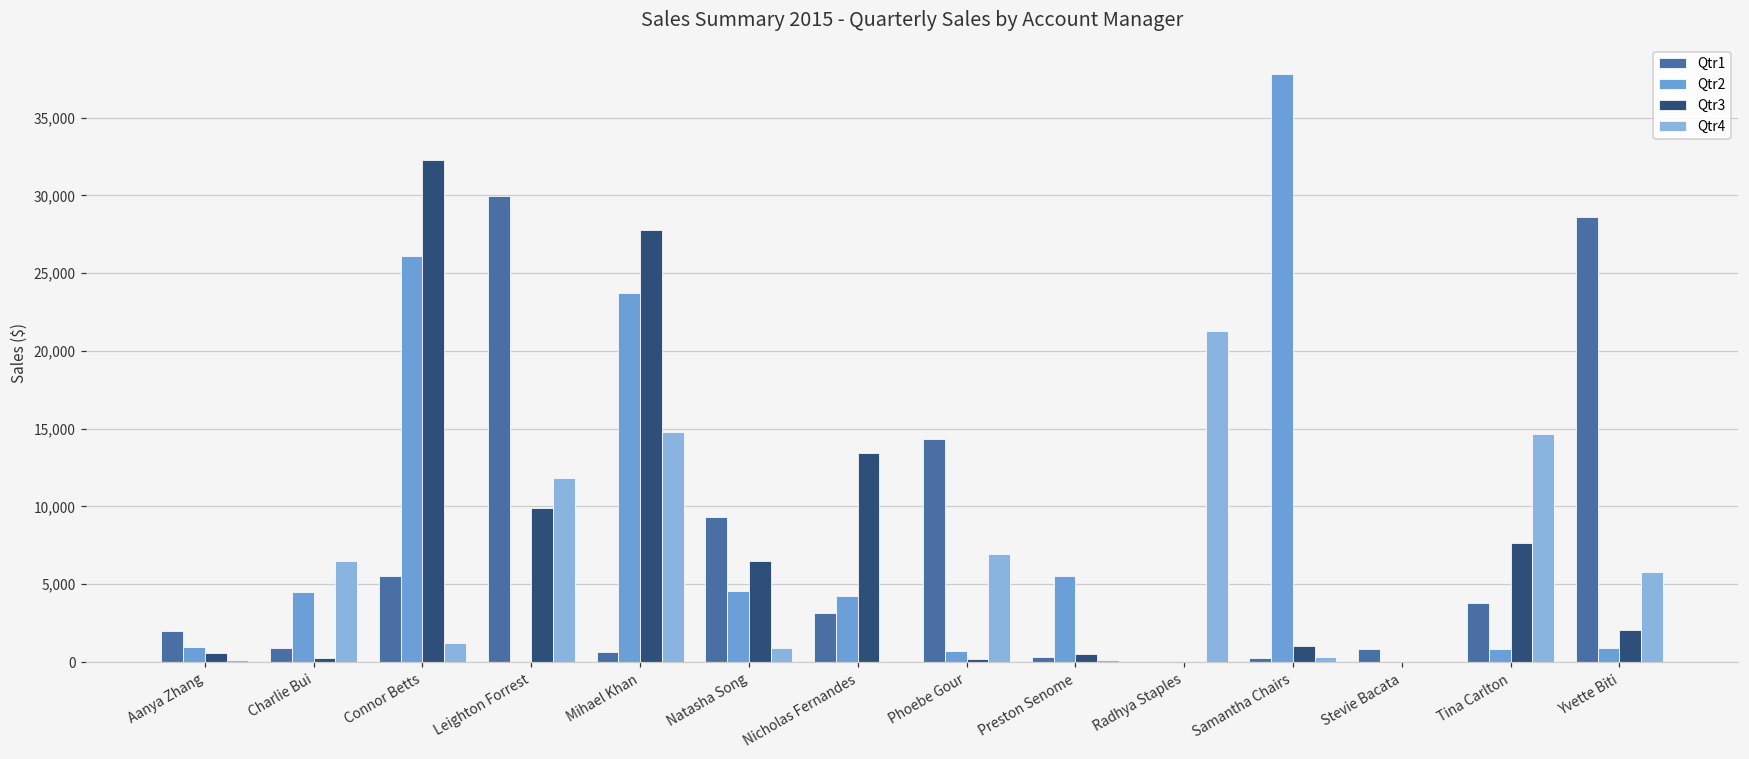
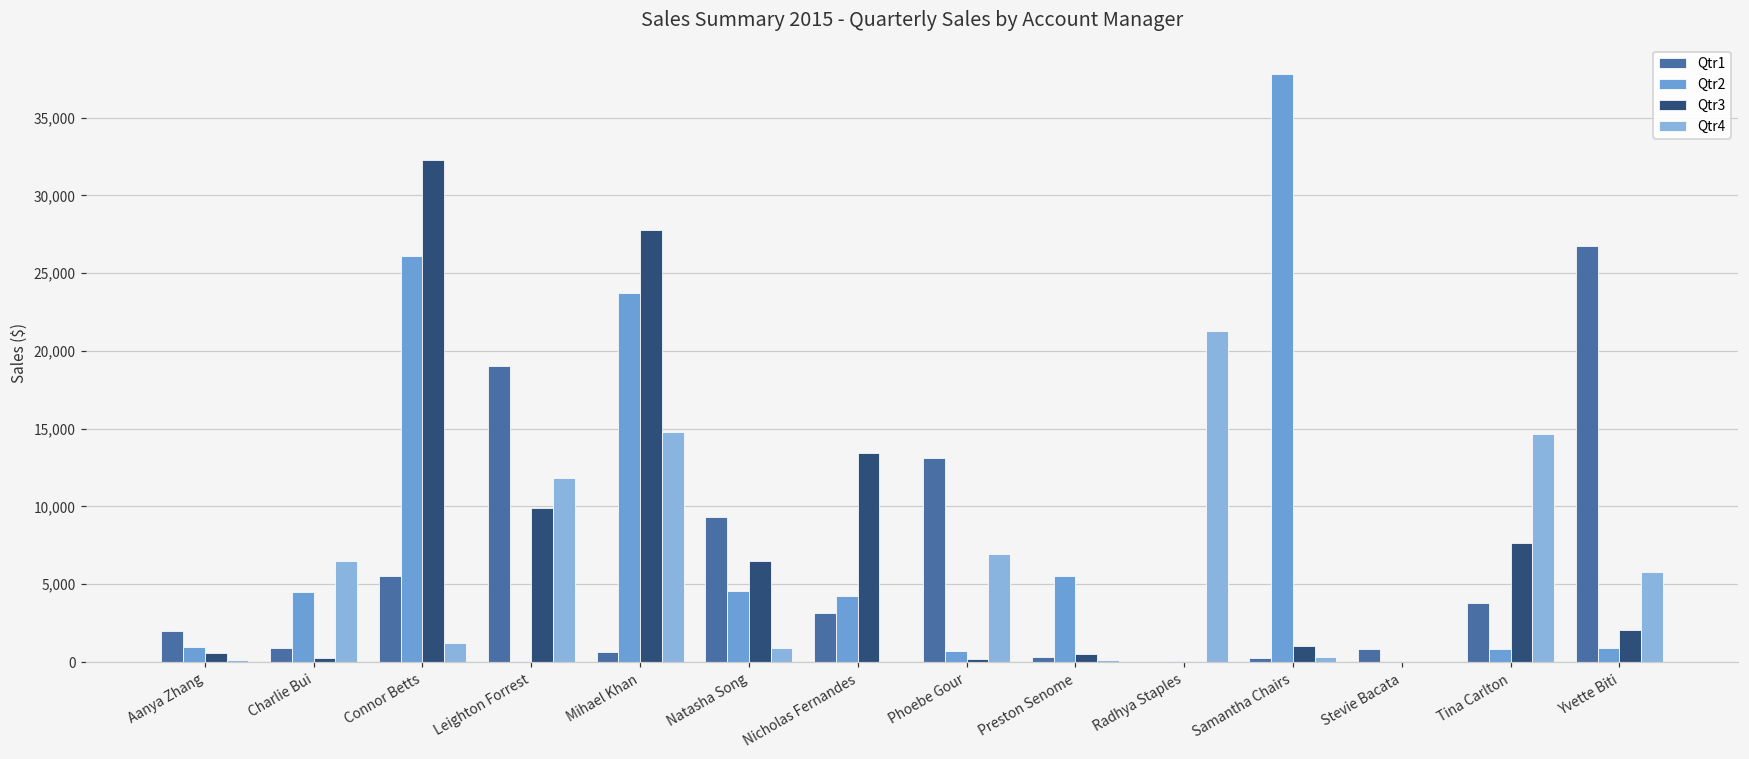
  {
    "Qtr1": {
      "Aanya Zhang": "2,000",
      "Charlie Bui": "900",
      "Connor Betts": "5,500",
-     "Leighton Forrest": "30,000",
+     "Leighton Forrest": "19,000",
      "Mihael Khan": "600",
      "Natasha Song": "9,300",
      "Nicholas Fernandes": "3,100",
-     "Phoebe Gour": "14,300",
+     "Phoebe Gour": "13,100",
      "Preston Senome": "300",
      "Radhya Staples": "0",
      "Samantha Chairs": "200",
      "Stevie Bacata": "800",
      "Tina Carlton": "3,800",
-     "Yvette Biti": "28,600"
+     "Yvette Biti": "26,800"
    },
    "Qtr3": {
      "Aanya Zhang": "600",
      "Charlie Bui": "300",
      "Connor Betts": "32,300",
      "Leighton Forrest": "9,900",
      "Mihael Khan": "27,800",
      "Natasha Song": "6,500",
      "Nicholas Fernandes": "13,500",
      "Phoebe Gour": "200",
      "Preston Senome": "500",
      "Radhya Staples": "0",
      "Samantha Chairs": "1,100",
      "Stevie Bacata": "0",
      "Tina Carlton": "7,600",
      "Yvette Biti": "2,100"
    }
  }
